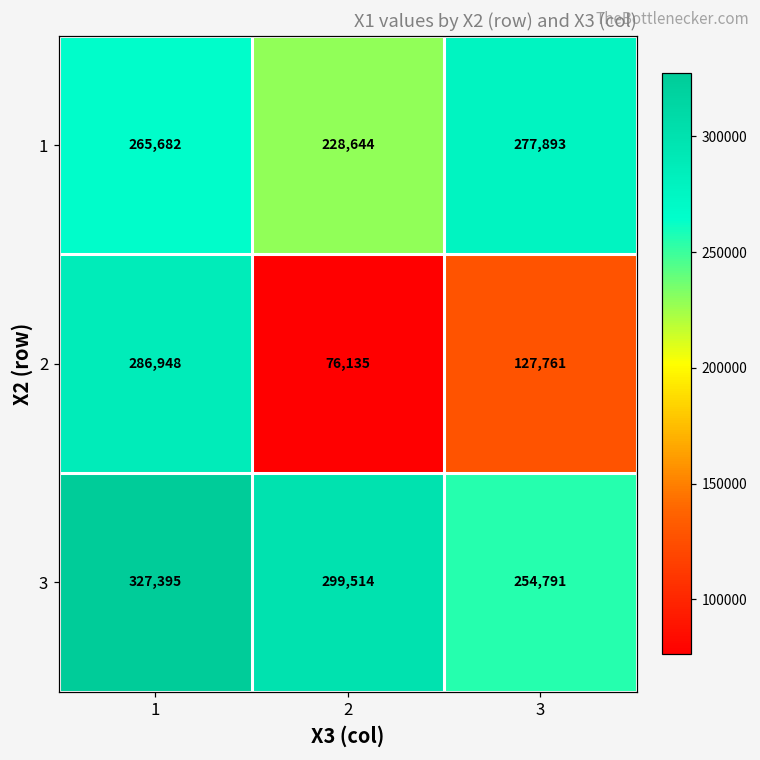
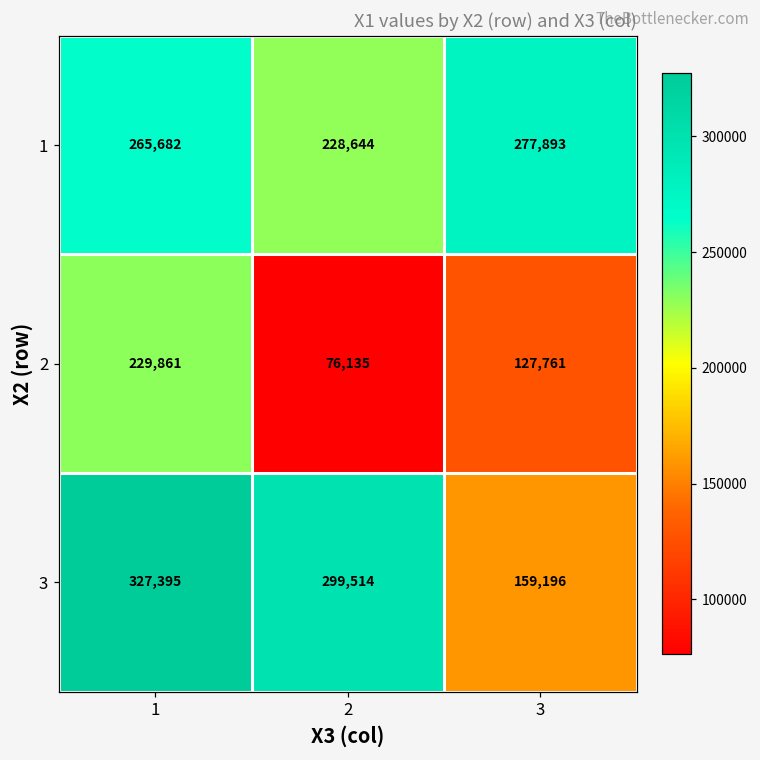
  {
    "1": {
      "1": "265,682",
      "2": "228,644",
      "3": "277,893"
    },
    "2": {
-     "1": "286,948",
+     "1": "229,861",
      "2": "76,135",
      "3": "127,761"
    },
    "3": {
      "1": "327,395",
      "2": "299,514",
-     "3": "254,791"
+     "3": "159,196"
    }
  }
